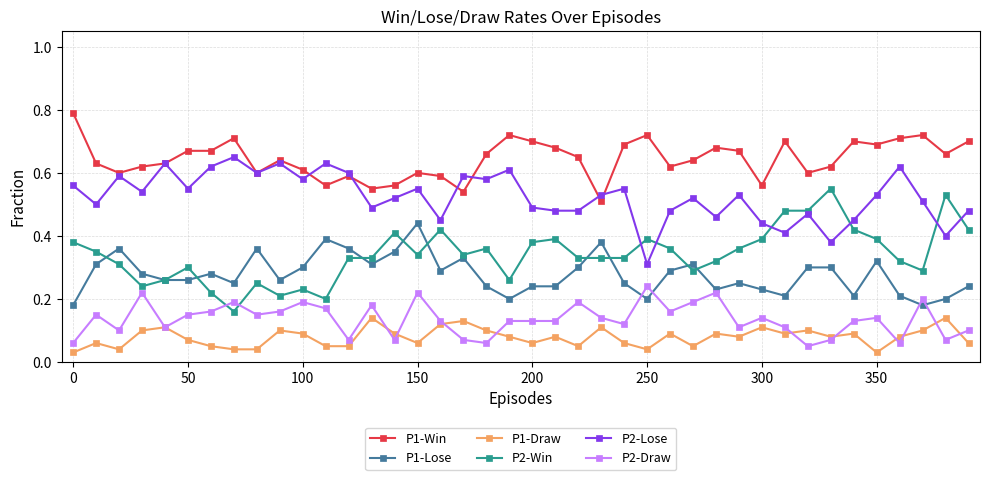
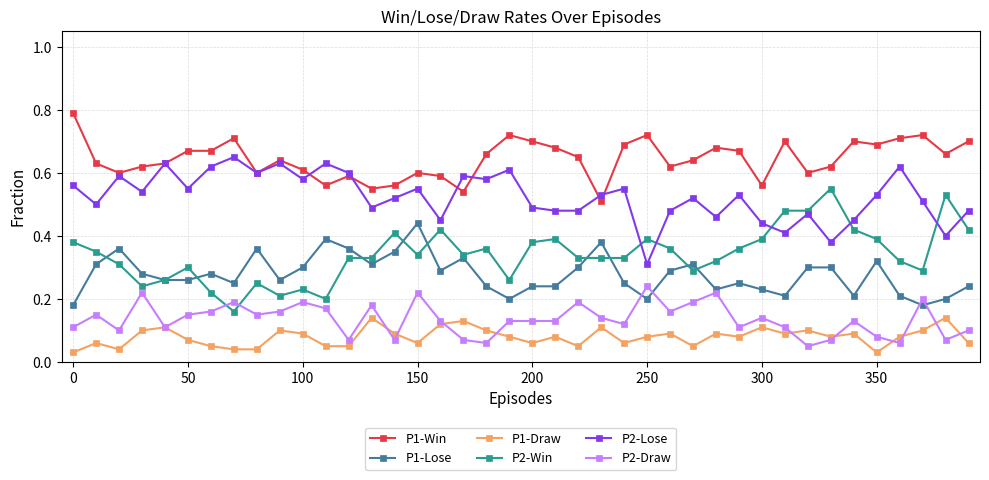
  {
    "P1-Win": {
      "0": 0.79,
      "50": 0.67,
      "100": 0.61,
      "150": 0.60,
      "200": 0.70,
      "250": 0.72,
      "300": 0.56,
      "350": 0.69
    },
    "P1-Draw": {
      "0": 0.03,
      "50": 0.07,
      "100": 0.09,
      "150": 0.06,
      "200": 0.06,
-     "250": 0.04,
+     "250": 0.08,
      "300": 0.11,
      "350": 0.03
    },
    "P2-Lose": {
      "0": 0.56,
      "50": 0.55,
      "100": 0.58,
      "150": 0.55,
      "200": 0.49,
      "250": 0.31,
      "300": 0.44,
      "350": 0.53
    },
    "P2-Draw": {
-     "0": 0.06,
+     "0": 0.11,
      "50": 0.15,
      "100": 0.19,
      "150": 0.22,
      "200": 0.13,
      "250": 0.24,
      "300": 0.14,
-     "350": 0.14
+     "350": 0.08
    }
  }
